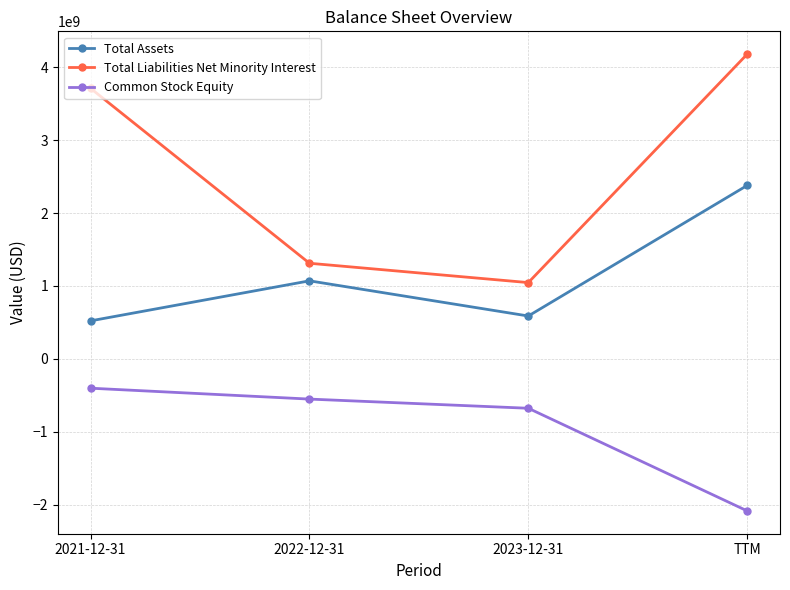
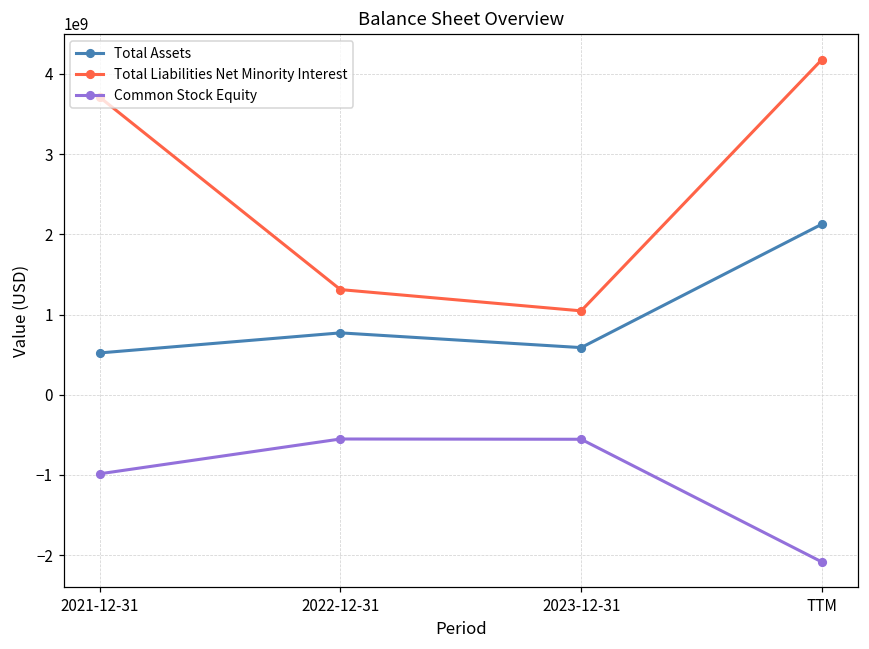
  {
    "Total Assets": {
      "2021-12-31": 500000000,
-     "2022-12-31": 1100000000,
+     "2022-12-31": 800000000,
      "2023-12-31": 600000000,
-     "TTM": 2400000000
+     "TTM": 2100000000
    },
    "Total Liabilities Net Minority Interest": {
      "2022-12-31": 1300000000,
      "2023-12-31": 1000000000,
      "TTM": 4200000000
    },
    "Common Stock Equity": {
-     "2021-12-31": -400000000,
+     "2021-12-31": -1000000000,
      "2022-12-31": -600000000,
-     "2023-12-31": -700000000,
+     "2023-12-31": -600000000,
      "TTM": -2100000000
    }
  }
